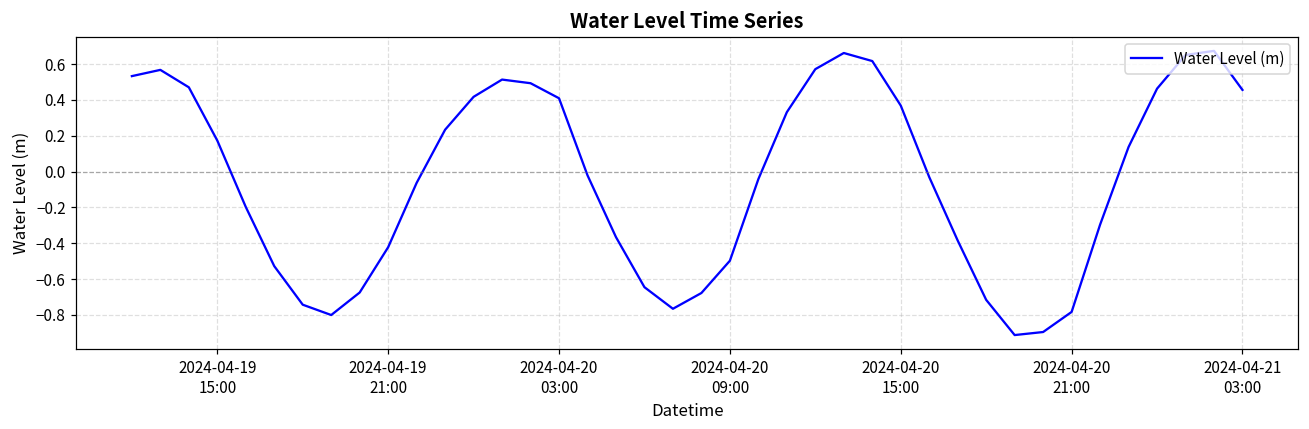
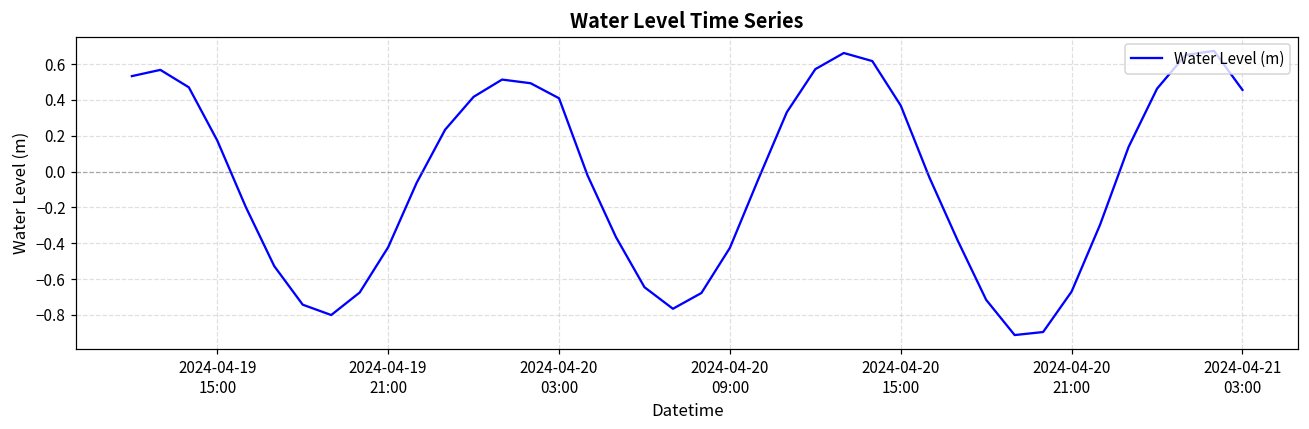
  {
    "2024-04-19 15:00": 0.17,
    "2024-04-19 21:00": -0.42,
    "2024-04-20 03:00": 0.41,
-   "2024-04-20 09:00": -0.50,
+   "2024-04-20 09:00": -0.43,
    "2024-04-20 15:00": 0.37,
-   "2024-04-20 21:00": -0.78,
+   "2024-04-20 21:00": -0.67,
    "2024-04-21 03:00": 0.46
  }
